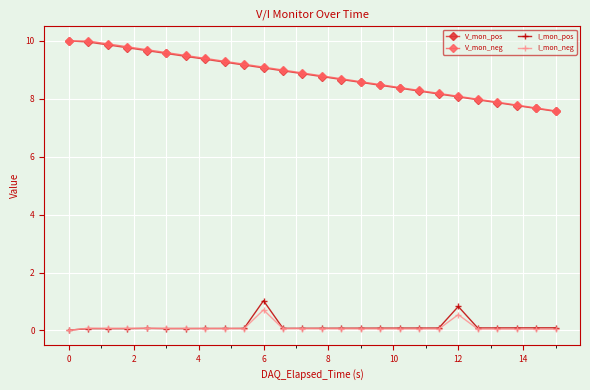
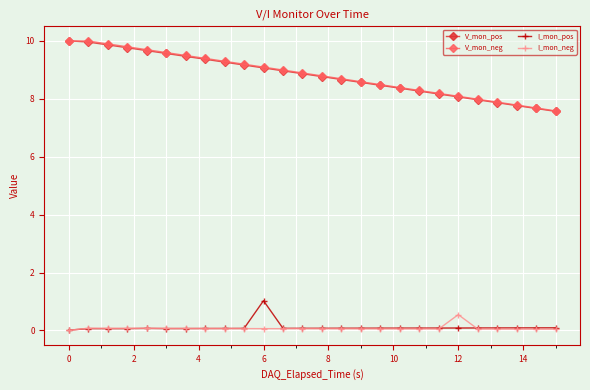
  {
    "I_mon_pos": {
      "6": 1.0,
-     "12": 0.8
+     "12": 0.1
    },
    "I_mon_neg": {
-     "6": 0.7,
+     "6": 0.1,
      "12": 0.5
    }
  }
